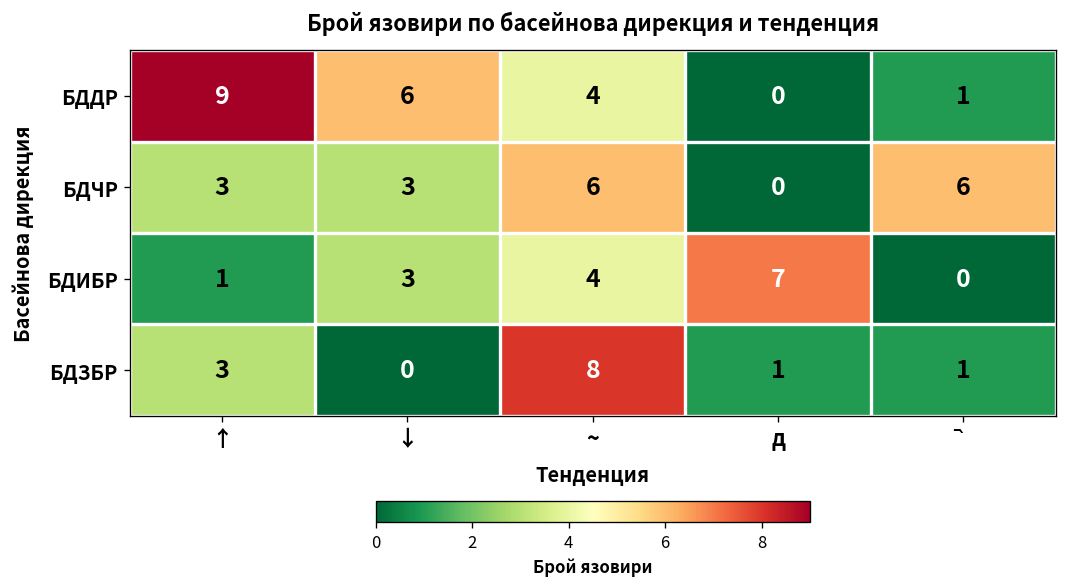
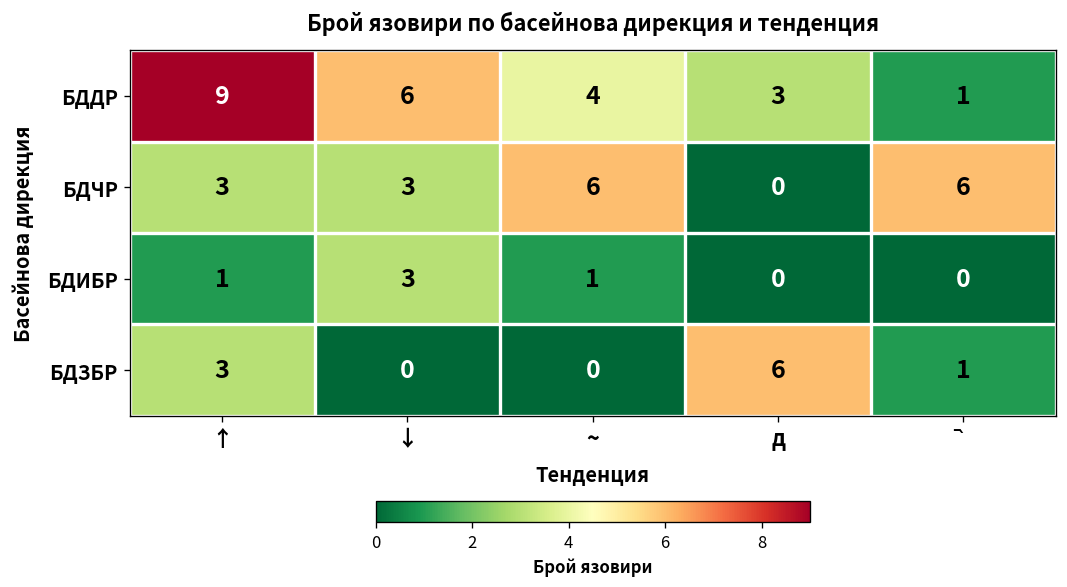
  {
    "БДДР": {
      "↑": 9,
      "↓": 6,
      "~": 4,
-     "д": 0,
+     "д": 3,
      "᷆": 1
    },
    "БДЧР": {
      "↑": 3,
      "↓": 3,
      "~": 6,
      "д": 0,
      "᷆": 6
    },
    "БДИБР": {
      "↑": 1,
      "↓": 3,
-     "~": 4,
-     "д": 7,
+     "~": 1,
+     "д": 0,
      "᷆": 0
    },
    "БДЗБР": {
      "↑": 3,
      "↓": 0,
-     "~": 8,
-     "д": 1,
+     "~": 0,
+     "д": 6,
      "᷆": 1
    }
  }
